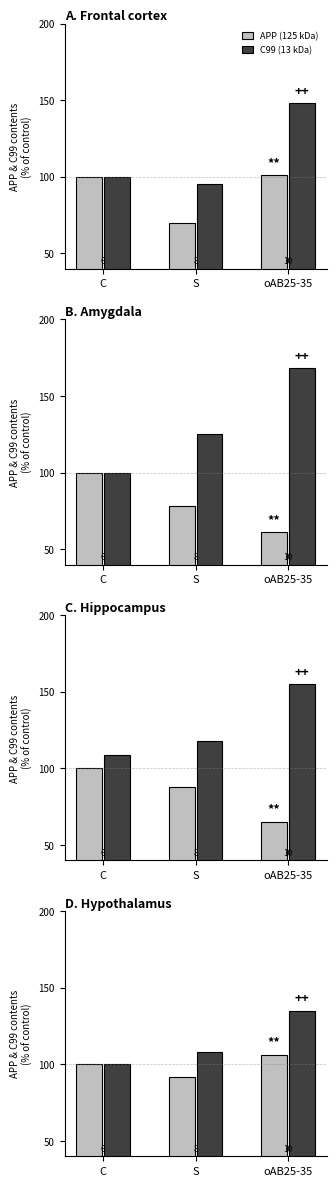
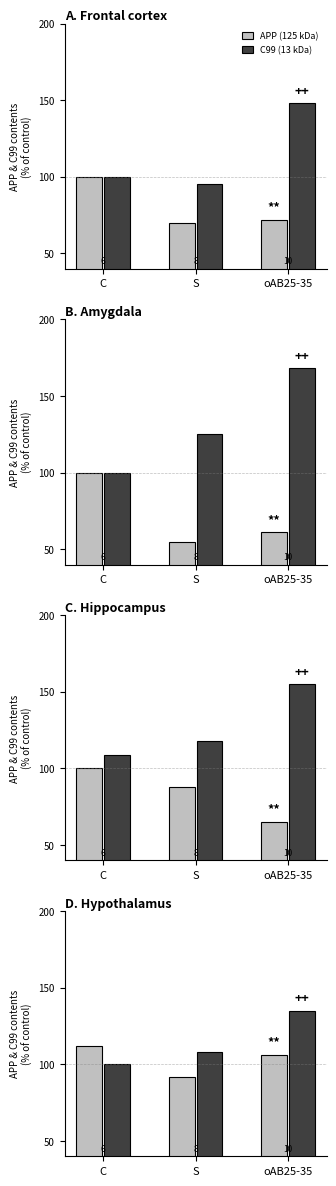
  {
    "A. Frontal cortex": {
      "APP (125 kDa)": {
        "C": 100,
        "S": 70,
-       "oAB25-35": 101
+       "oAB25-35": 72
      },
      "C99 (13 kDa)": {
        "C": 100,
        "S": 95,
        "oAB25-35": 148
      }
    },
    "B. Amygdala": {
      "APP (125 kDa)": {
        "C": 100,
-       "S": 78
+       "S": 55
      },
      "C99 (13 kDa)": {
        "C": 100,
        "S": 125,
        "oAB25-35": 168
      }
    },
    "C. Hippocampus": {
      "APP (125 kDa)": {
        "C": 100,
        "S": 88,
        "oAB25-35": 65
      },
      "C99 (13 kDa)": {
        "C": 109,
        "S": 118,
        "oAB25-35": 155
      }
    },
    "D. Hypothalamus": {
      "APP (125 kDa)": {
-       "C": 100,
+       "C": 112,
        "S": 92,
        "oAB25-35": 106
      },
      "C99 (13 kDa)": {
        "C": 100,
        "S": 108,
        "oAB25-35": 135
      }
    }
  }
